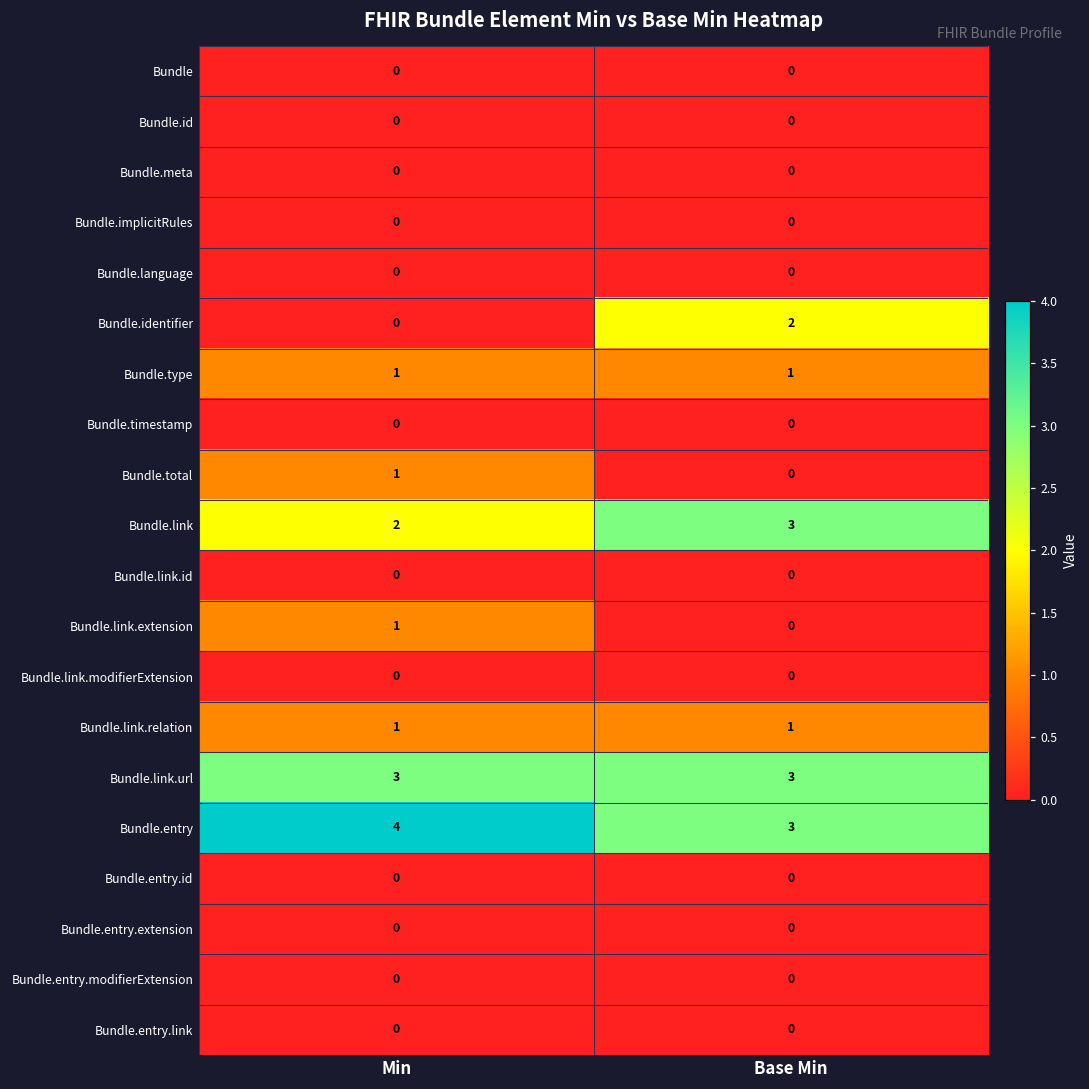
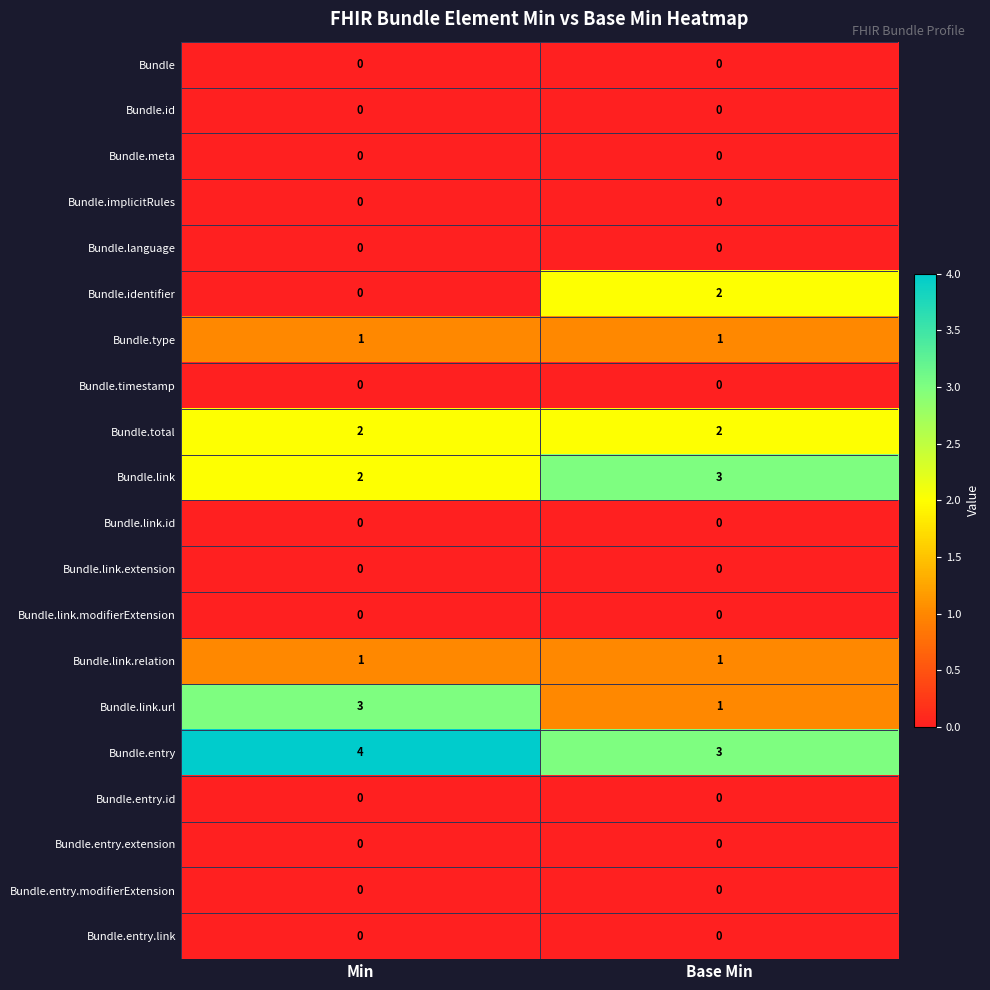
  {
    "Bundle": {
      "Min": 0,
      "Base Min": 0
    },
    "Bundle.id": {
      "Min": 0,
      "Base Min": 0
    },
    "Bundle.meta": {
      "Min": 0,
      "Base Min": 0
    },
    "Bundle.implicitRules": {
      "Min": 0,
      "Base Min": 0
    },
    "Bundle.language": {
      "Min": 0,
      "Base Min": 0
    },
    "Bundle.identifier": {
      "Min": 0,
      "Base Min": 2
    },
    "Bundle.type": {
      "Min": 1,
      "Base Min": 1
    },
    "Bundle.timestamp": {
      "Min": 0,
      "Base Min": 0
    },
    "Bundle.total": {
-     "Min": 1,
-     "Base Min": 0
+     "Min": 2,
+     "Base Min": 2
    },
    "Bundle.link": {
      "Min": 2,
      "Base Min": 3
    },
    "Bundle.link.id": {
      "Min": 0,
      "Base Min": 0
    },
    "Bundle.link.extension": {
-     "Min": 1,
+     "Min": 0,
      "Base Min": 0
    },
    "Bundle.link.modifierExtension": {
      "Min": 0,
      "Base Min": 0
    },
    "Bundle.link.relation": {
      "Min": 1,
      "Base Min": 1
    },
    "Bundle.link.url": {
      "Min": 3,
-     "Base Min": 3
+     "Base Min": 1
    },
    "Bundle.entry": {
      "Min": 4,
      "Base Min": 3
    },
    "Bundle.entry.id": {
      "Min": 0,
      "Base Min": 0
    },
    "Bundle.entry.extension": {
      "Min": 0,
      "Base Min": 0
    },
    "Bundle.entry.modifierExtension": {
      "Min": 0,
      "Base Min": 0
    },
    "Bundle.entry.link": {
      "Min": 0,
      "Base Min": 0
    }
  }
